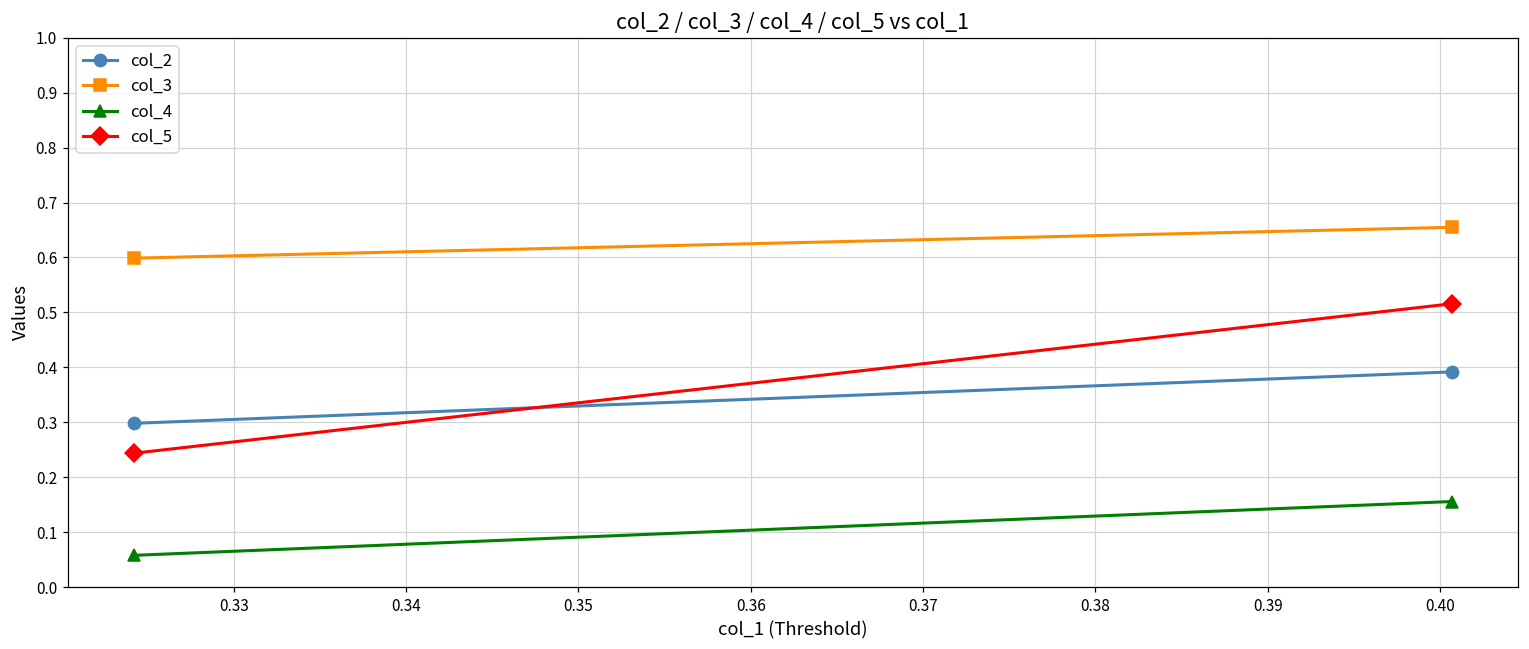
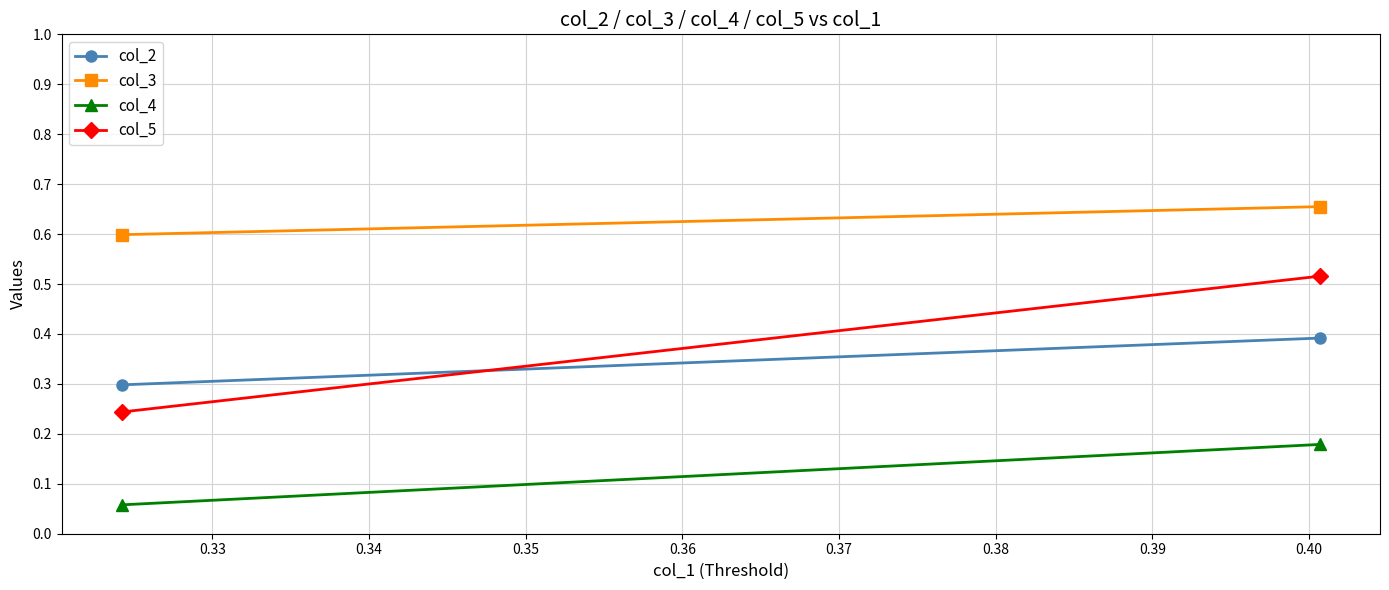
  {
    "col_2": {
      "0.40": 0.39
    },
    "col_3": {
      "0.40": 0.66
    },
    "col_4": {
-     "0.40": 0.16
+     "0.40": 0.18
    },
    "col_5": {
      "0.40": 0.52
    }
  }
